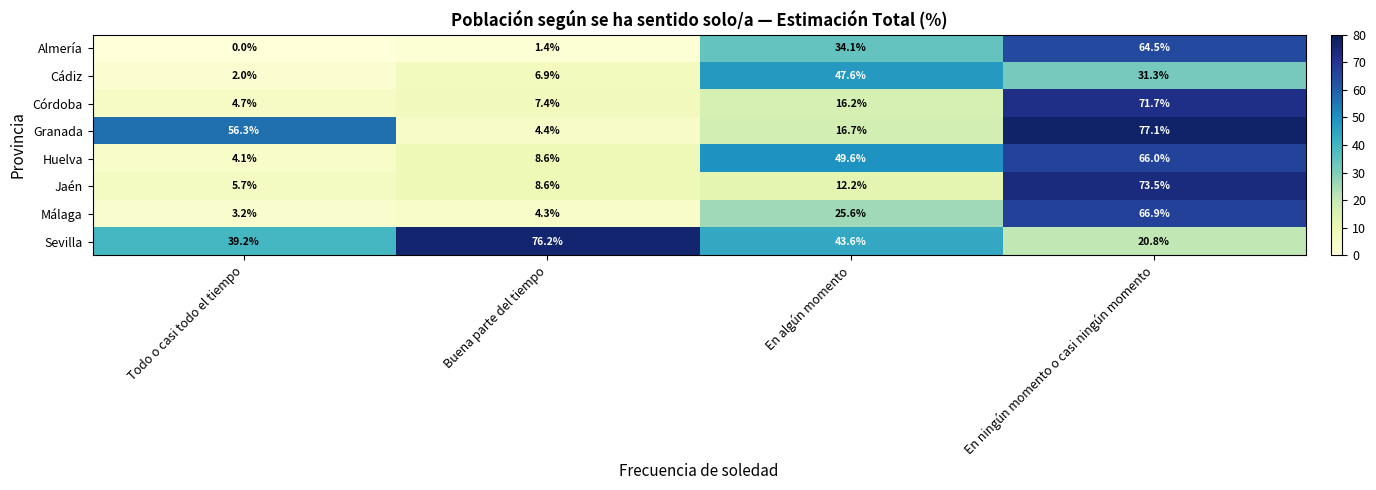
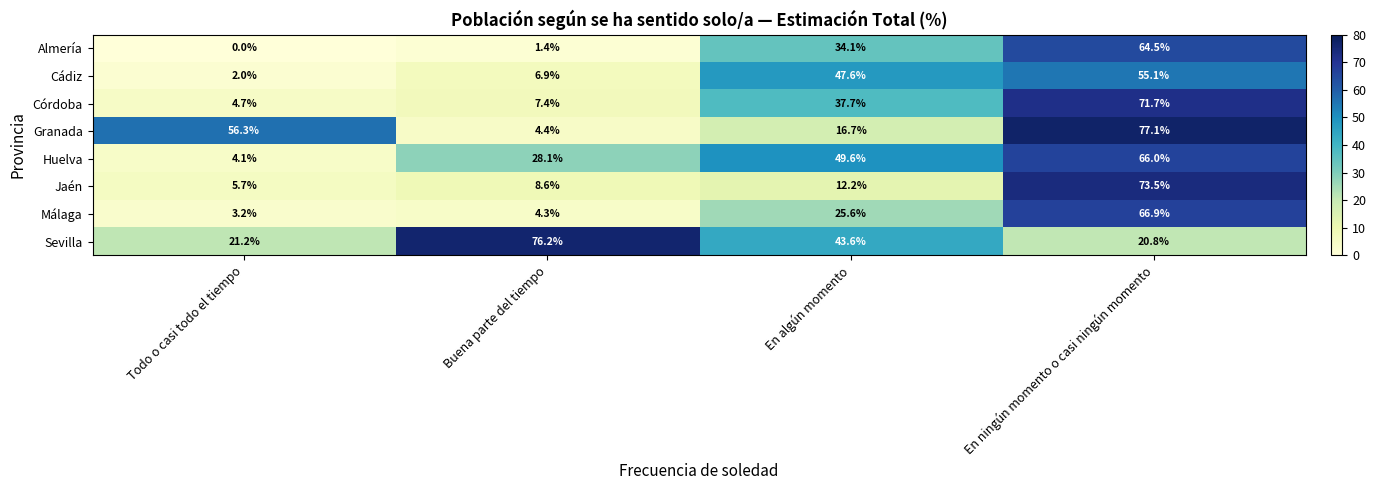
  {
    "Almería": {
      "Todo o casi todo el tiempo": "0.0%",
      "Buena parte del tiempo": "1.4%",
      "En algún momento": "34.1%",
      "En ningún momento o casi ningún momento": "64.5%"
    },
    "Cádiz": {
      "Todo o casi todo el tiempo": "2.0%",
      "Buena parte del tiempo": "6.9%",
      "En algún momento": "47.6%",
-     "En ningún momento o casi ningún momento": "31.3%"
+     "En ningún momento o casi ningún momento": "55.1%"
    },
    "Córdoba": {
      "Todo o casi todo el tiempo": "4.7%",
      "Buena parte del tiempo": "7.4%",
-     "En algún momento": "16.2%",
+     "En algún momento": "37.7%",
      "En ningún momento o casi ningún momento": "71.7%"
    },
    "Granada": {
      "Todo o casi todo el tiempo": "56.3%",
      "Buena parte del tiempo": "4.4%",
      "En algún momento": "16.7%",
      "En ningún momento o casi ningún momento": "77.1%"
    },
    "Huelva": {
      "Todo o casi todo el tiempo": "4.1%",
-     "Buena parte del tiempo": "8.6%",
+     "Buena parte del tiempo": "28.1%",
      "En algún momento": "49.6%",
      "En ningún momento o casi ningún momento": "66.0%"
    },
    "Jaén": {
      "Todo o casi todo el tiempo": "5.7%",
      "Buena parte del tiempo": "8.6%",
      "En algún momento": "12.2%",
      "En ningún momento o casi ningún momento": "73.5%"
    },
    "Málaga": {
      "Todo o casi todo el tiempo": "3.2%",
      "Buena parte del tiempo": "4.3%",
      "En algún momento": "25.6%",
      "En ningún momento o casi ningún momento": "66.9%"
    },
    "Sevilla": {
-     "Todo o casi todo el tiempo": "39.2%",
+     "Todo o casi todo el tiempo": "21.2%",
      "Buena parte del tiempo": "76.2%",
      "En algún momento": "43.6%",
      "En ningún momento o casi ningún momento": "20.8%"
    }
  }
